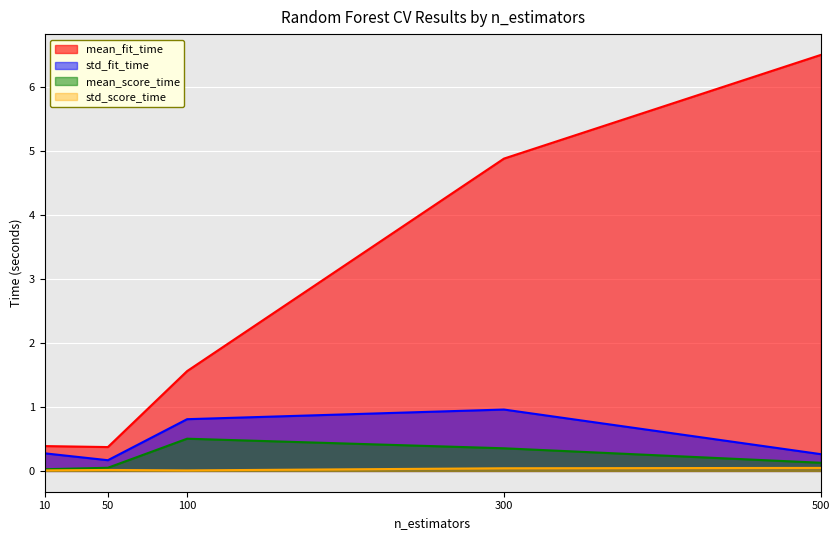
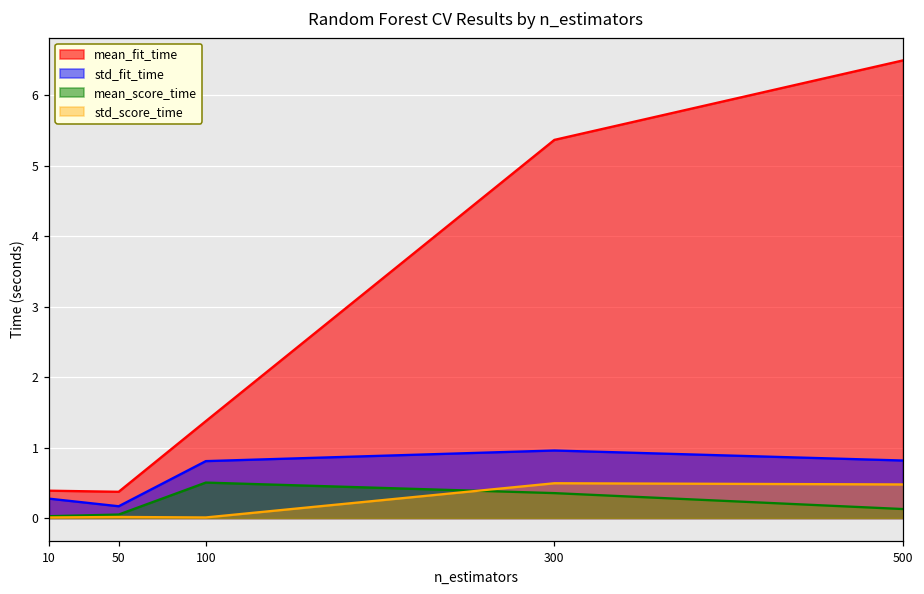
  {
    "mean_fit_time": {
      "10": 0.4,
      "50": 0.4,
-     "100": 1.6,
-     "300": 4.9,
+     "100": 1.4,
+     "300": 5.4,
      "500": 6.5
    },
    "std_fit_time": {
      "10": 0.3,
      "50": 0.2,
      "100": 0.8,
      "300": 1.0,
-     "500": 0.3
+     "500": 0.8
    },
    "mean_score_time": {
      "100": 0.5,
      "300": 0.4,
      "500": 0.1
    },
    "std_score_time": {
      "100": 0.0,
-     "300": 0.0,
-     "500": 0.0
+     "300": 0.5,
+     "500": 0.5
    }
  }
